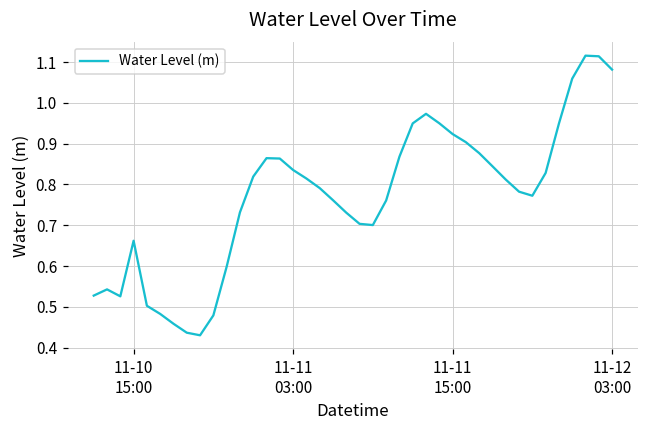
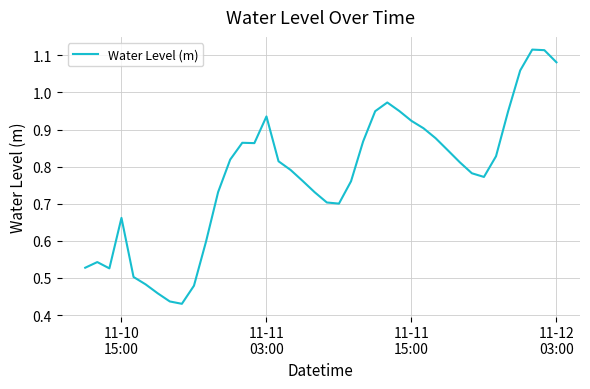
  {
    "11-10 15:00": 0.66,
-   "11-11 03:00": 0.84,
+   "11-11 03:00": 0.94,
    "11-11 15:00": 0.92,
    "11-12 03:00": 1.08
  }
